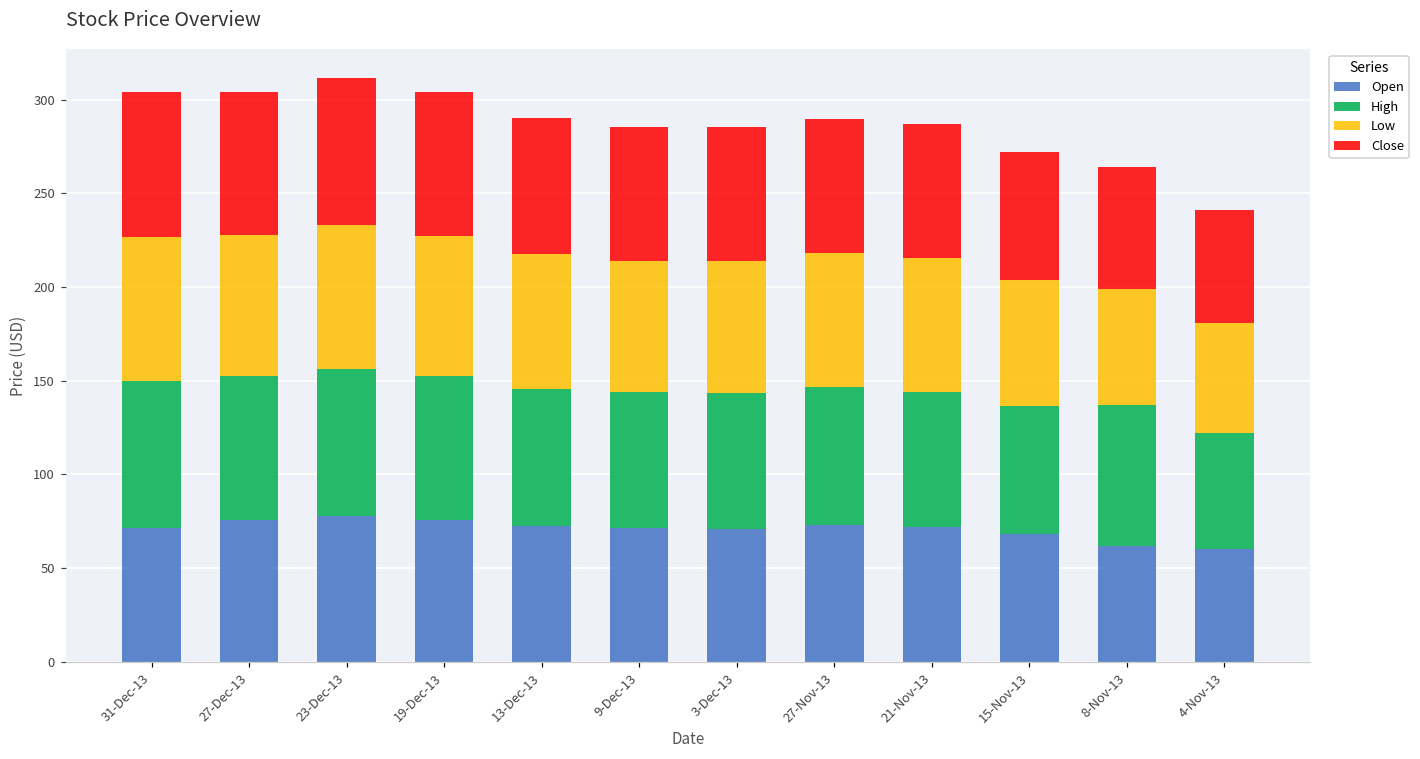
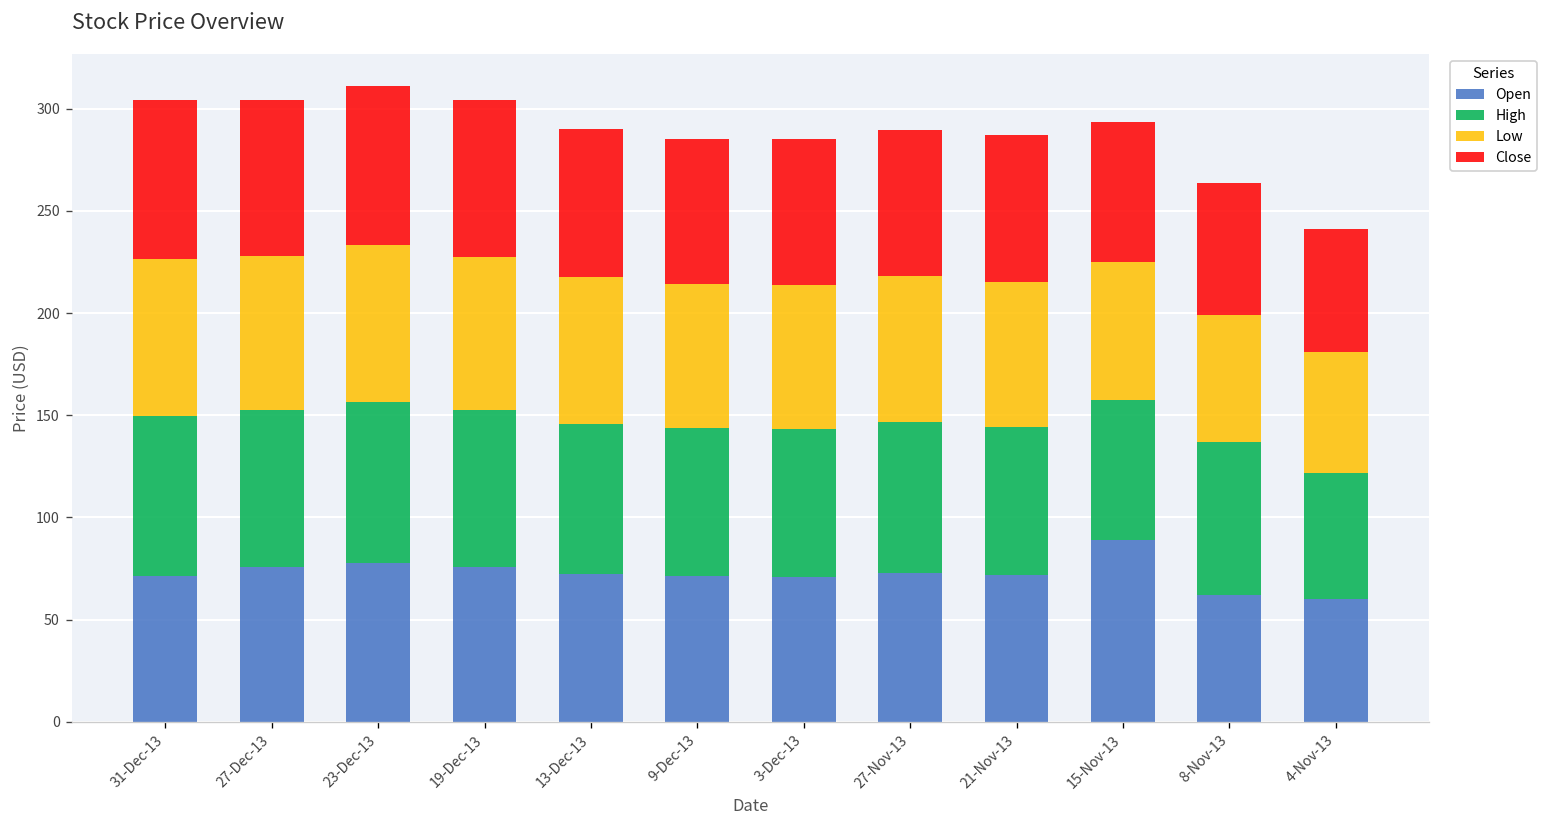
  {
    "Open": {
      "31-Dec-13": 72,
      "27-Dec-13": 76,
      "23-Dec-13": 78,
      "19-Dec-13": 76,
      "13-Dec-13": 72,
      "9-Dec-13": 71,
      "3-Dec-13": 71,
      "27-Nov-13": 73,
      "21-Nov-13": 72,
-     "15-Nov-13": 68,
+     "15-Nov-13": 89,
      "8-Nov-13": 62,
      "4-Nov-13": 60
    },
    "High": {
      "31-Dec-13": 78,
      "27-Dec-13": 77,
      "23-Dec-13": 79,
      "19-Dec-13": 77,
      "13-Dec-13": 73,
      "9-Dec-13": 72,
      "3-Dec-13": 72,
      "27-Nov-13": 74,
      "21-Nov-13": 72,
      "15-Nov-13": 68,
      "8-Nov-13": 75,
      "4-Nov-13": 62
    },
    "Low": {
      "31-Dec-13": 77,
      "27-Dec-13": 75,
      "23-Dec-13": 77,
      "19-Dec-13": 75,
      "13-Dec-13": 72,
      "9-Dec-13": 70,
      "3-Dec-13": 71,
      "27-Nov-13": 71,
      "21-Nov-13": 71,
      "15-Nov-13": 68,
      "8-Nov-13": 62,
      "4-Nov-13": 59
    },
    "Close": {
      "31-Dec-13": 78,
      "27-Dec-13": 76,
      "23-Dec-13": 78,
      "19-Dec-13": 77,
      "13-Dec-13": 73,
      "9-Dec-13": 71,
      "3-Dec-13": 71,
      "27-Nov-13": 72,
      "21-Nov-13": 72,
      "15-Nov-13": 68,
      "8-Nov-13": 65,
      "4-Nov-13": 60
    }
  }
